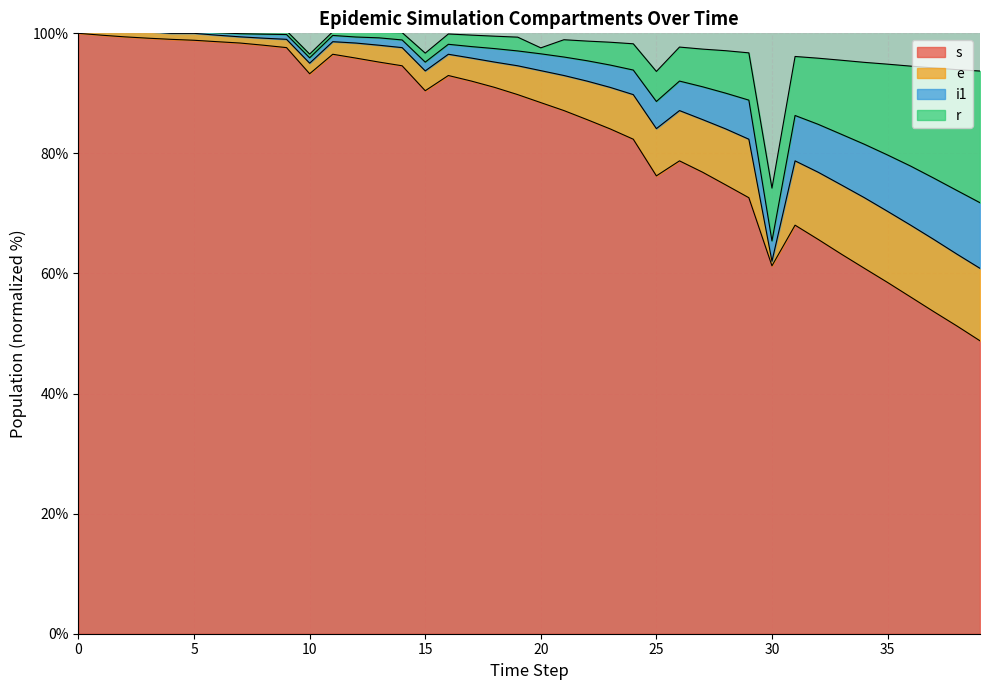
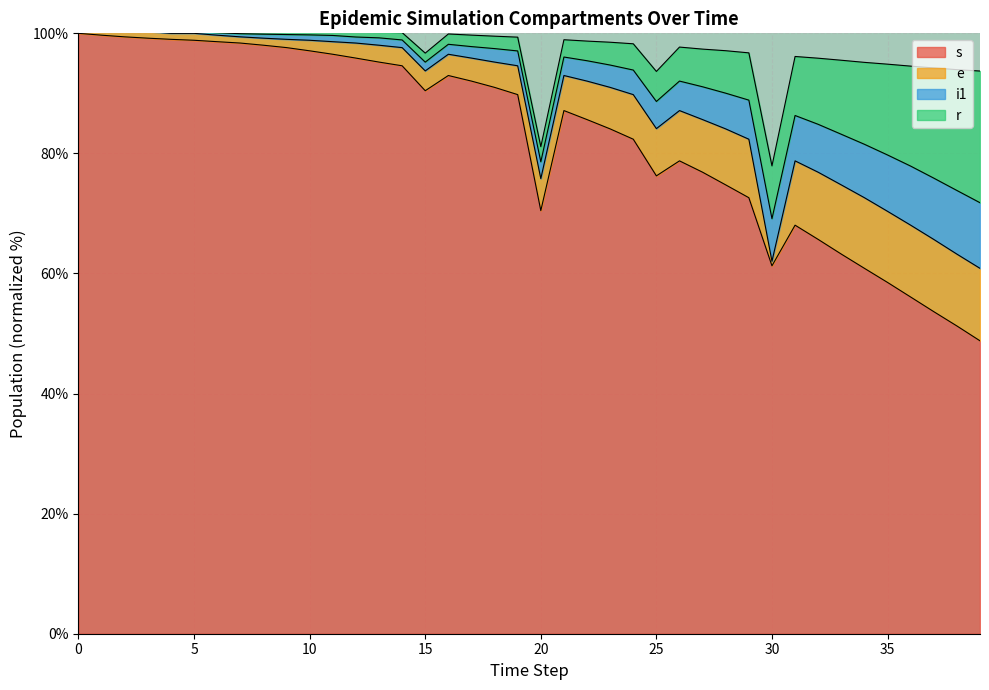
  {
    "s": {
      "5": "99%",
-     "10": "93%",
+     "10": "97%",
      "15": "90%",
-     "20": "88%",
+     "20": "70%",
      "25": "76%",
      "30": "61%",
      "35": "59%"
    },
    "e": {
      "10": "2%",
      "15": "3%",
      "20": "5%",
      "25": "8%",
      "30": "1%",
      "35": "12%"
    },
    "i1": {
      "10": "1%",
      "15": "1%",
      "20": "3%",
      "25": "5%",
-     "30": "3%",
+     "30": "7%",
      "35": "9%"
    },
    "r": {
      "15": "1%",
-     "20": "1%",
+     "20": "3%",
      "25": "5%",
      "30": "9%",
      "35": "15%"
    }
  }
